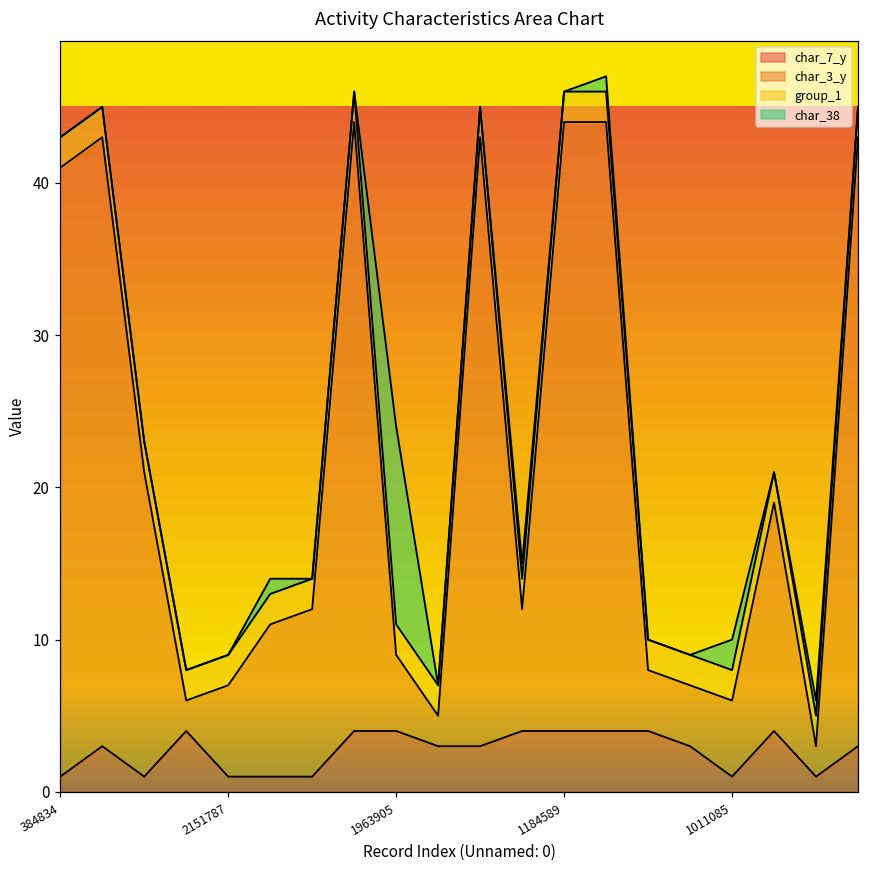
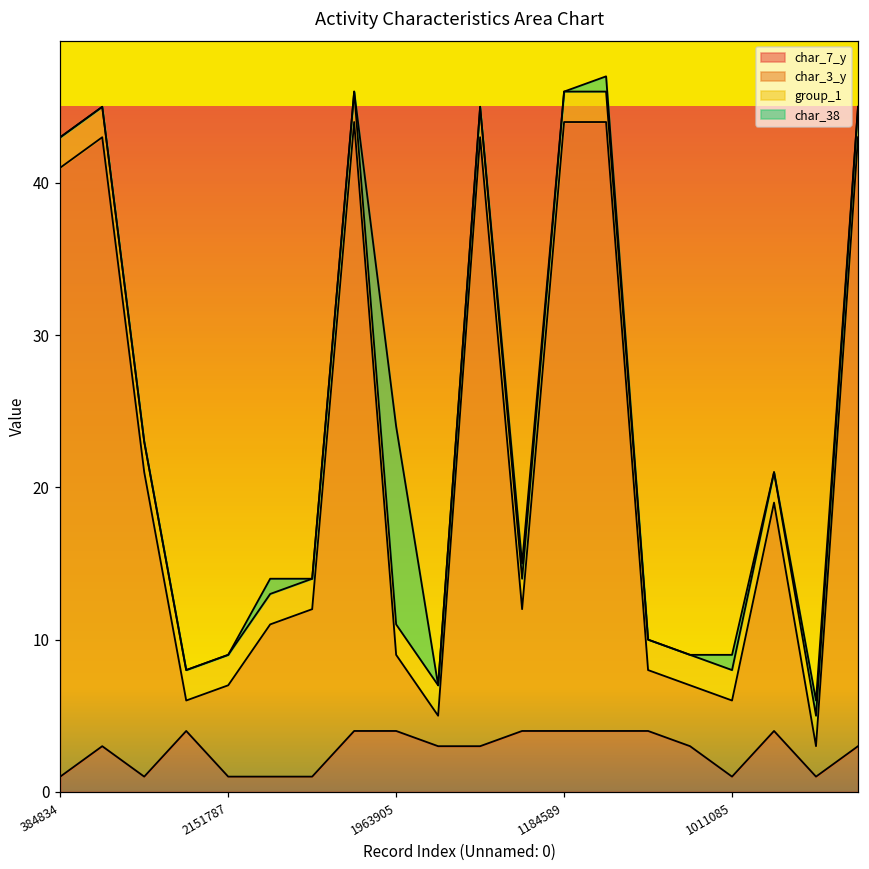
  {
    "group_1": {
      "1963905": 2,
      "1011085": 2
    },
    "char_38": {
      "1963905": 13,
-     "1011085": 2
+     "1011085": 1
    }
  }
